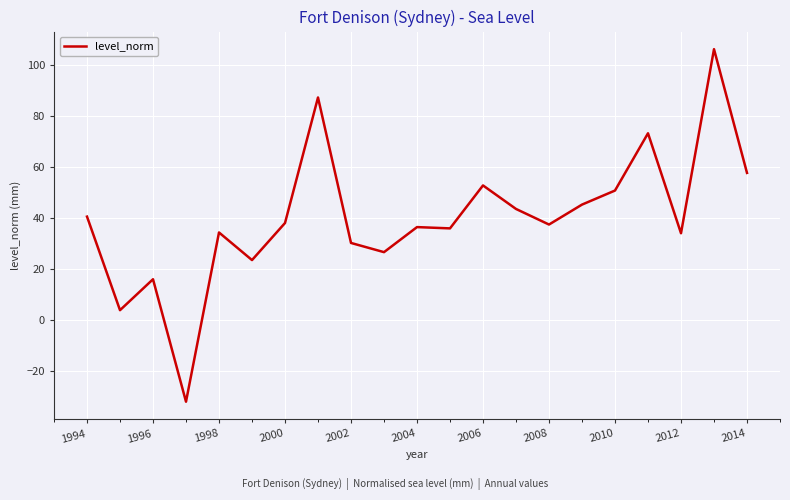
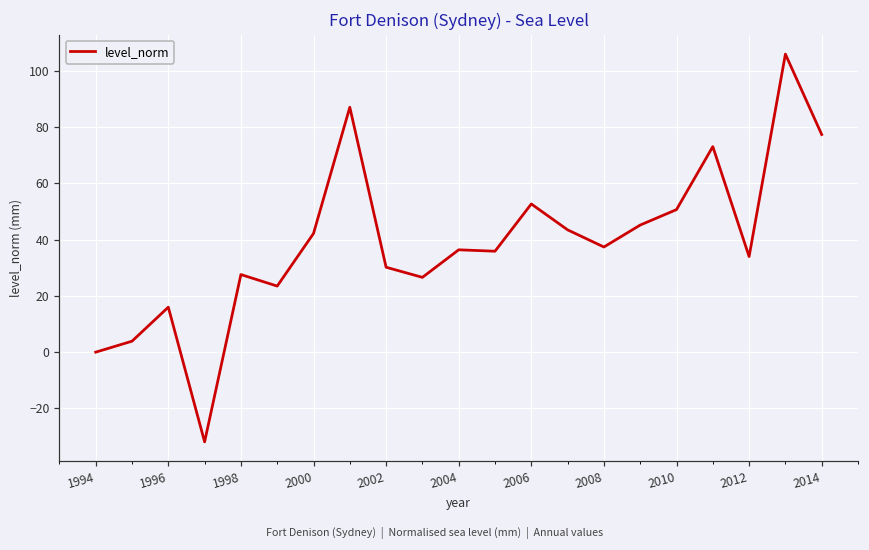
  {
-   "1994": 41,
+   "1994": 0,
    "1996": 16,
-   "1998": 34,
-   "2000": 38,
+   "1998": 28,
+   "2000": 42,
    "2002": 30,
    "2004": 36,
    "2006": 53,
    "2008": 37,
    "2010": 51,
    "2012": 34,
-   "2014": 58
+   "2014": 77
  }
